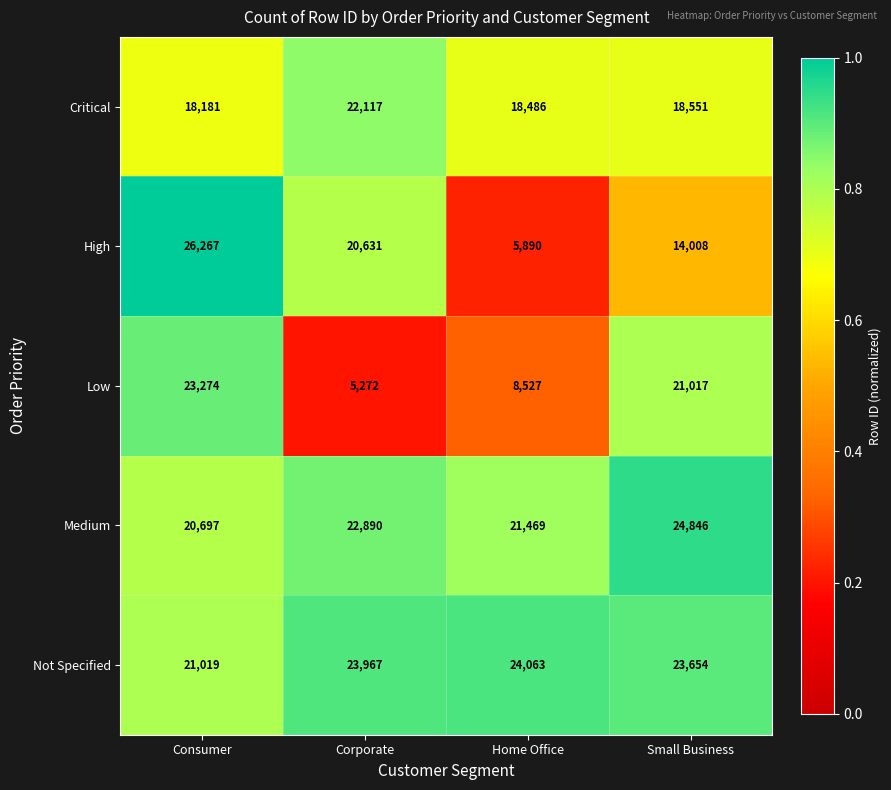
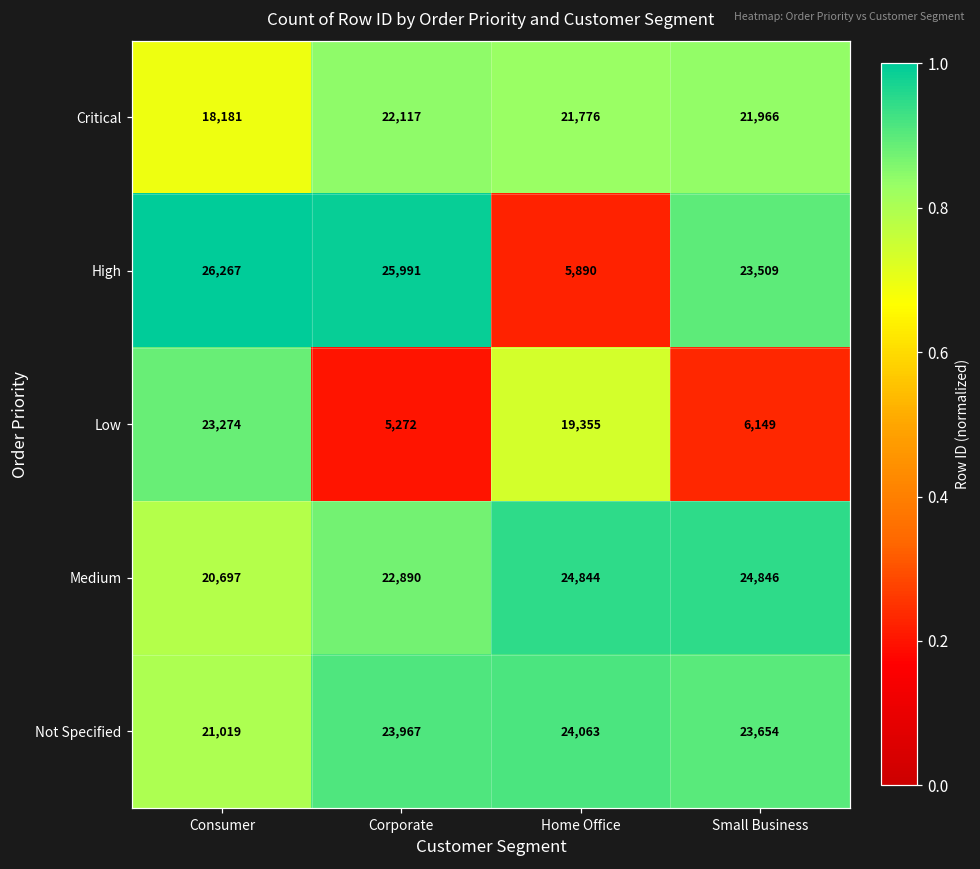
  {
    "Critical": {
      "Consumer": "18,181",
      "Corporate": "22,117",
-     "Home Office": "18,486",
-     "Small Business": "18,551"
+     "Home Office": "21,776",
+     "Small Business": "21,966"
    },
    "High": {
      "Consumer": "26,267",
-     "Corporate": "20,631",
+     "Corporate": "25,991",
      "Home Office": "5,890",
-     "Small Business": "14,008"
+     "Small Business": "23,509"
    },
    "Low": {
      "Consumer": "23,274",
      "Corporate": "5,272",
-     "Home Office": "8,527",
-     "Small Business": "21,017"
+     "Home Office": "19,355",
+     "Small Business": "6,149"
    },
    "Medium": {
      "Consumer": "20,697",
      "Corporate": "22,890",
-     "Home Office": "21,469",
+     "Home Office": "24,844",
      "Small Business": "24,846"
    },
    "Not Specified": {
      "Consumer": "21,019",
      "Corporate": "23,967",
      "Home Office": "24,063",
      "Small Business": "23,654"
    }
  }
